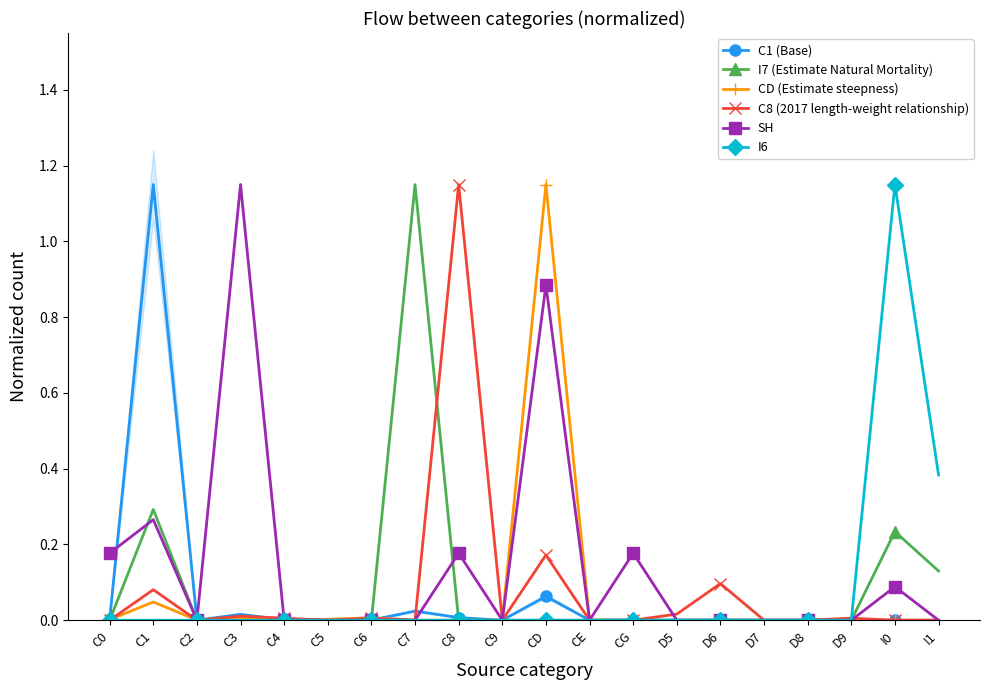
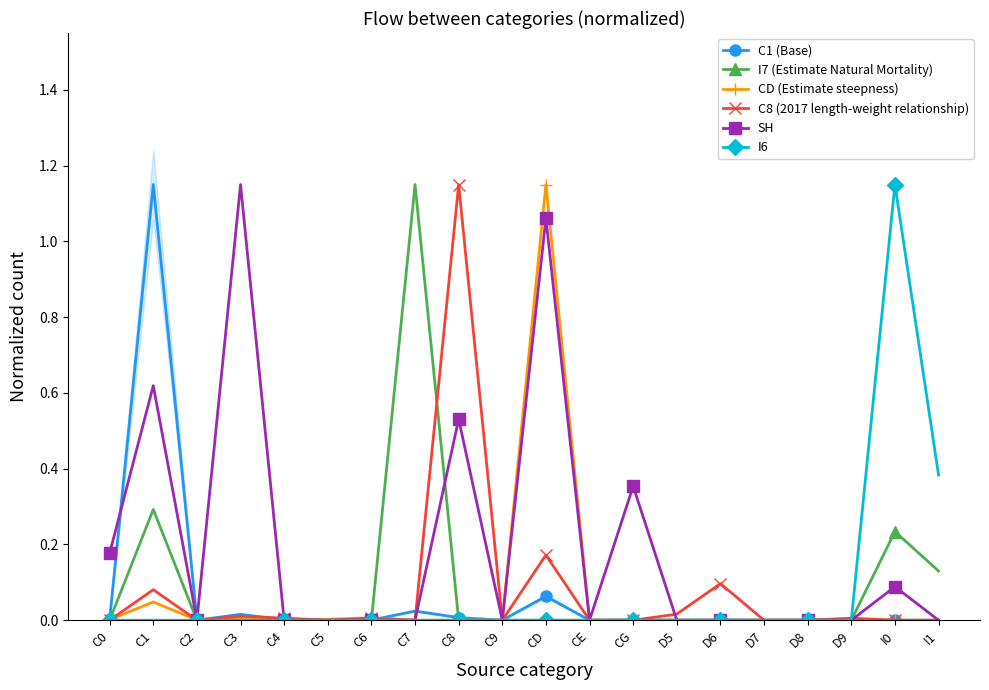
  {
    "I7 (Estimate Natural Mortality)": {
      "C1": 0.29,
      "C7": 1.15,
      "I0": 0.23,
      "I1": 0.13
    },
    "CD (Estimate steepness)": {
      "C1": 0.05,
      "CD": 1.15
    },
    "C8 (2017 length-weight relationship)": {
      "C1": 0.08,
      "C8": 1.15,
      "CD": 0.17,
      "D5": 0.02,
      "D6": 0.10
    },
    "SH": {
      "C0": 0.18,
-     "C1": 0.27,
+     "C1": 0.62,
      "C3": 1.15,
-     "C8": 0.18,
-     "CD": 0.88,
-     "CG": 0.18,
+     "C8": 0.53,
+     "CD": 1.06,
+     "CG": 0.35,
      "I0": 0.09
    }
  }
